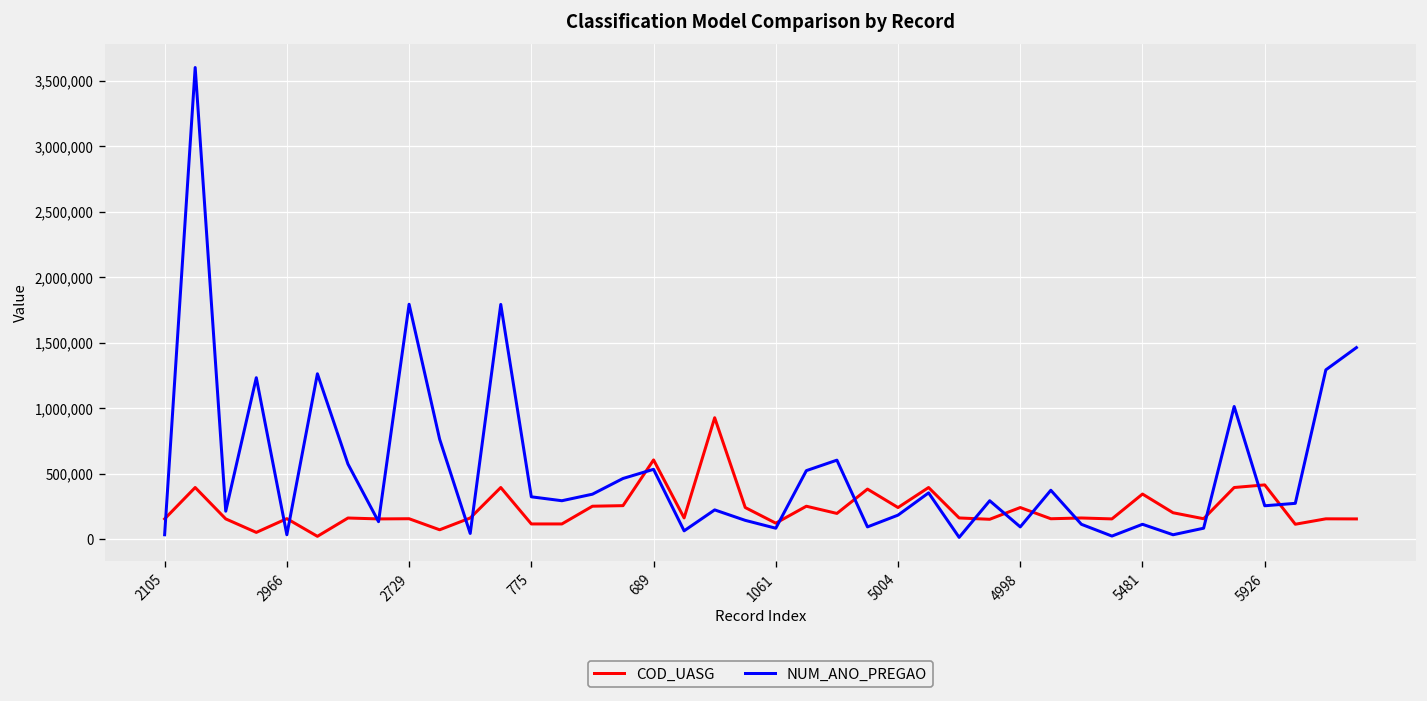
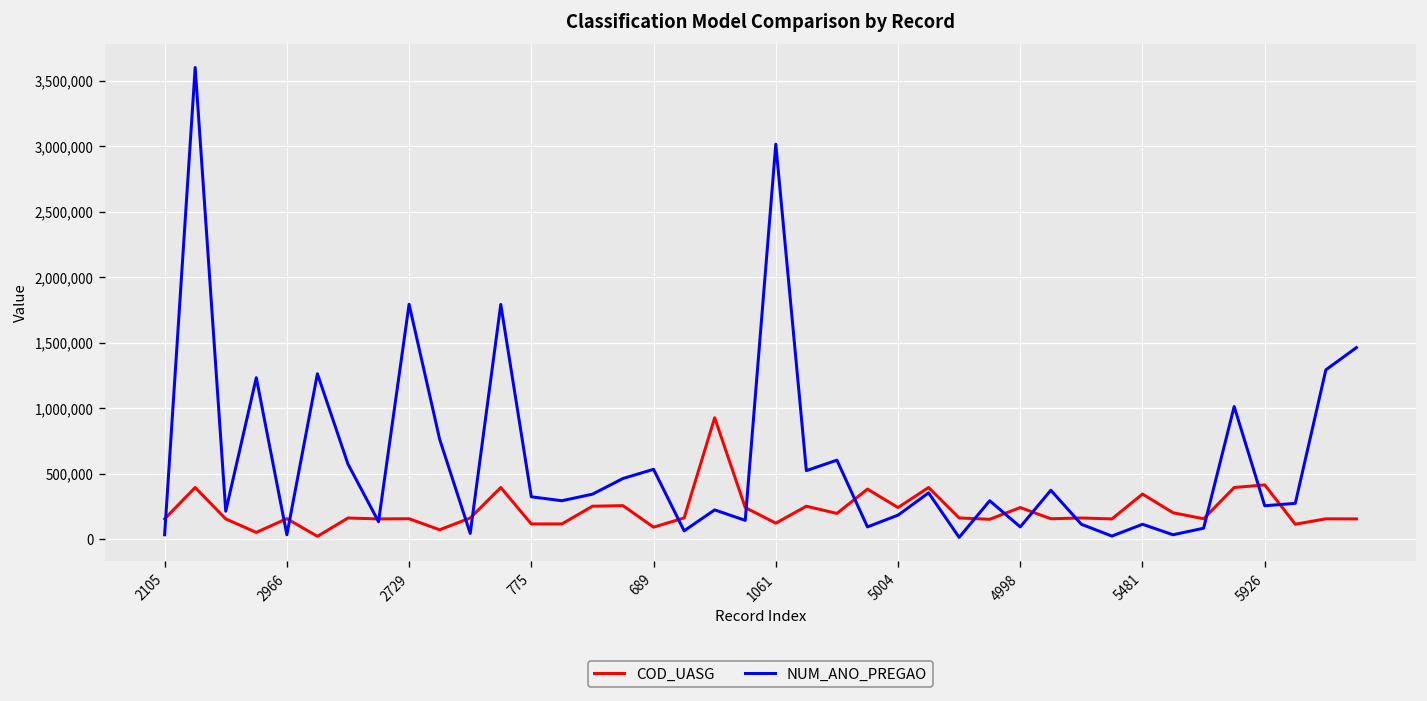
  {
    "COD_UASG": {
      "2105": "150,000",
      "2966": "160,000",
      "2729": "150,000",
      "775": "110,000",
-     "689": "600,000",
+     "689": "90,000",
      "1061": "120,000",
      "5004": "240,000",
      "4998": "240,000",
      "5481": "340,000",
      "5926": "410,000"
    },
    "NUM_ANO_PREGAO": {
      "2105": "30,000",
      "2966": "30,000",
      "2729": "1,790,000",
      "775": "320,000",
      "689": "530,000",
-     "1061": "80,000",
+     "1061": "3,020,000",
      "5004": "180,000",
      "4998": "90,000",
      "5481": "110,000",
      "5926": "250,000"
    }
  }
